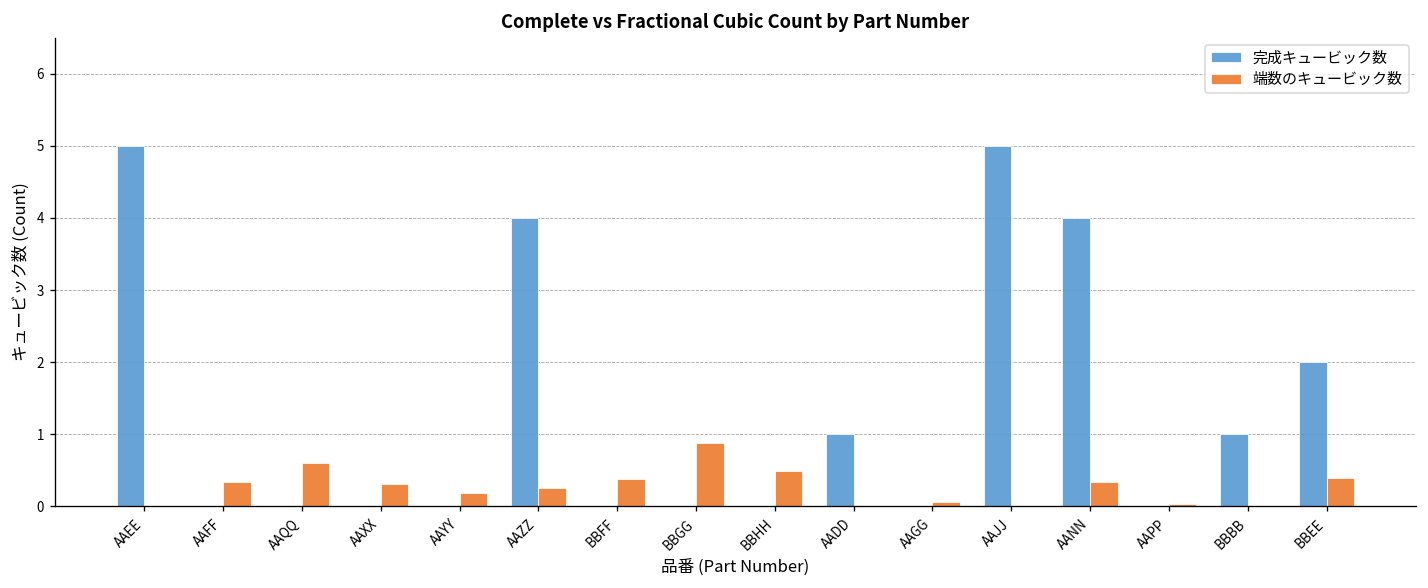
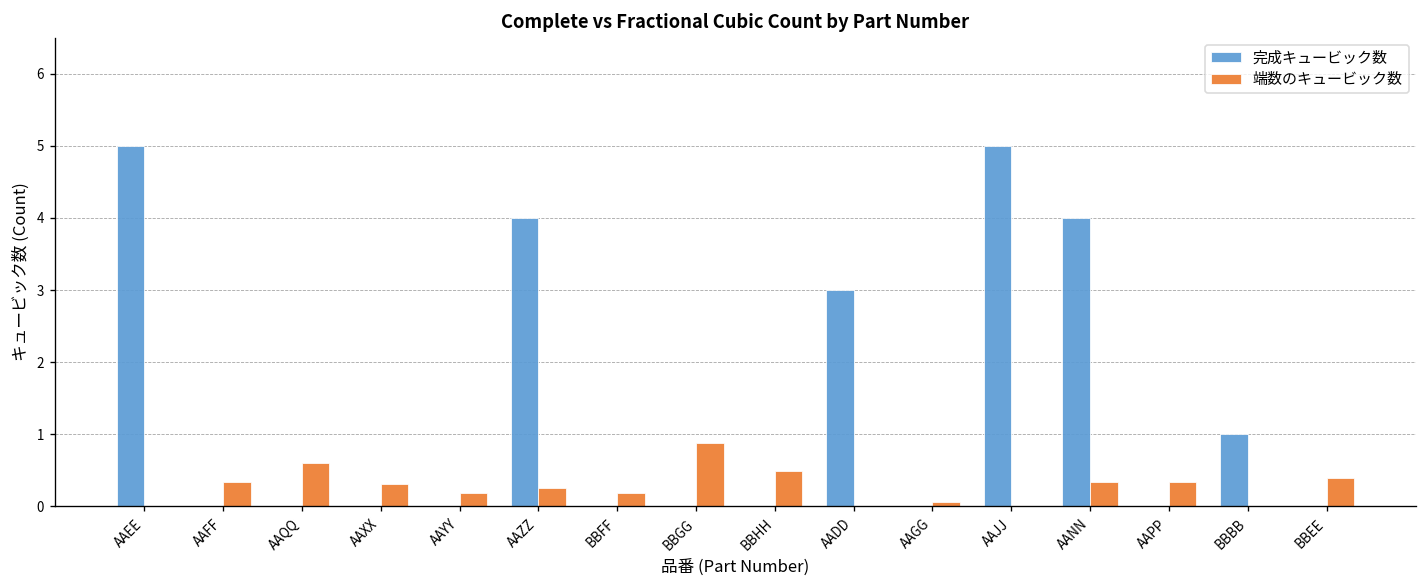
  {
    "完成キュービック数": {
      "AAEE": 5,
      "AAFF": 0,
      "AAQQ": 0,
      "AAXX": 0,
      "AAYY": 0,
      "AAZZ": 4,
      "BBFF": 0,
      "BBGG": 0,
      "BBHH": 0,
-     "AADD": 1,
+     "AADD": 3,
      "AAGG": 0,
      "AAJJ": 5,
      "AANN": 4,
      "AAPP": 0,
      "BBBB": 1,
-     "BBEE": 2
+     "BBEE": 0
    },
    "端数のキュービック数": {
      "AAEE": 0.0,
      "AAFF": 0.3,
      "AAQQ": 0.6,
      "AAXX": 0.3,
      "AAYY": 0.2,
      "AAZZ": 0.3,
-     "BBFF": 0.4,
+     "BBFF": 0.2,
      "BBGG": 0.9,
      "BBHH": 0.5,
      "AADD": 0.0,
      "AAGG": 0.1,
      "AAJJ": 0.0,
      "AANN": 0.3,
-     "AAPP": 0.0,
+     "AAPP": 0.3,
      "BBBB": 0.0,
      "BBEE": 0.4
    }
  }
